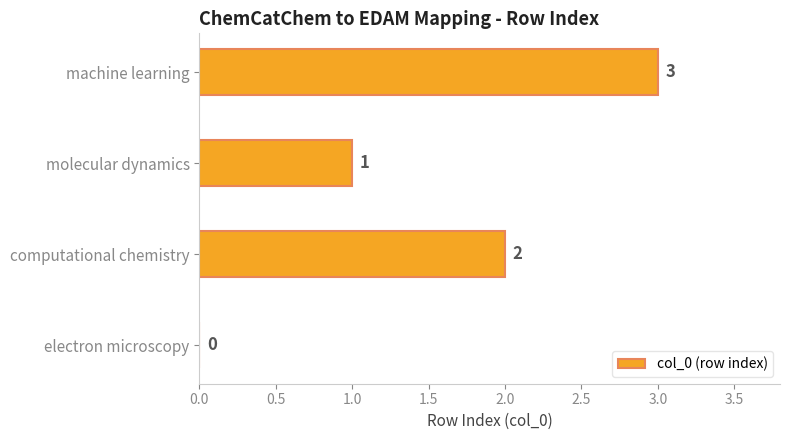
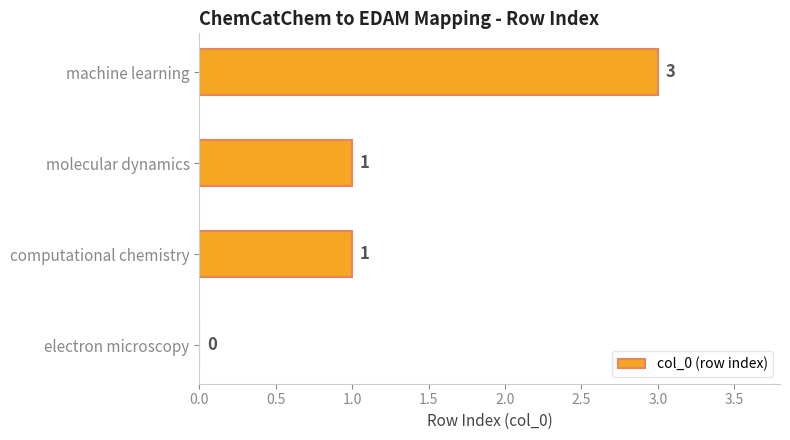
  {
    "machine learning": 3,
    "molecular dynamics": 1,
-   "computational chemistry": 2,
+   "computational chemistry": 1,
    "electron microscopy": 0
  }
